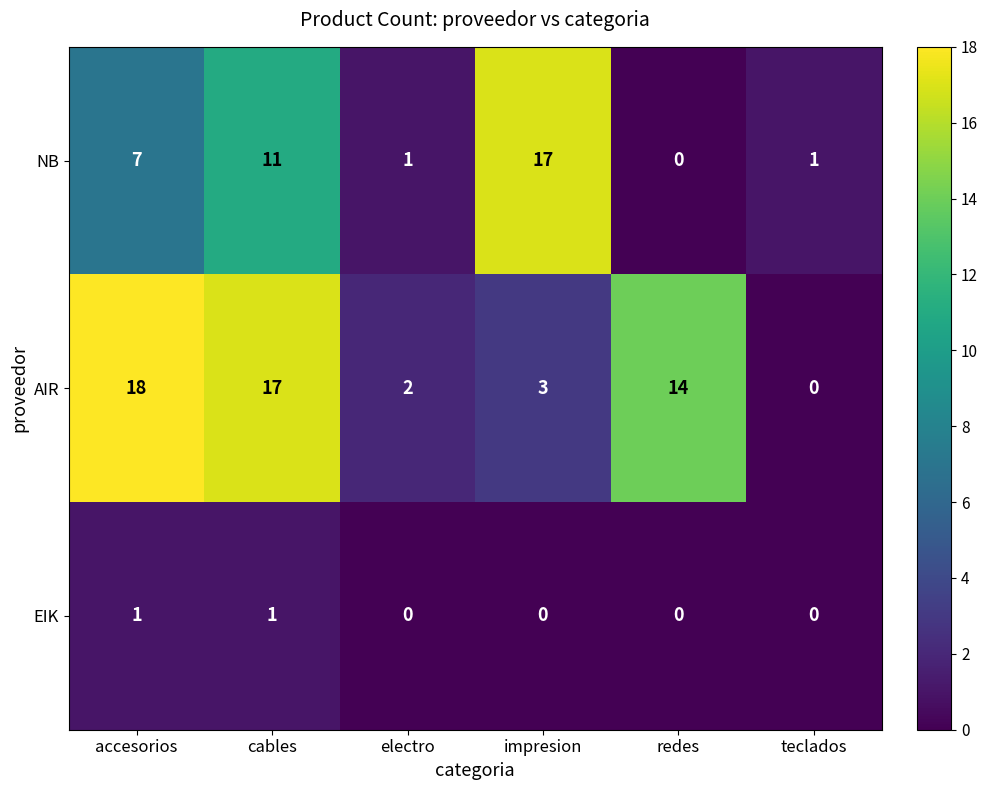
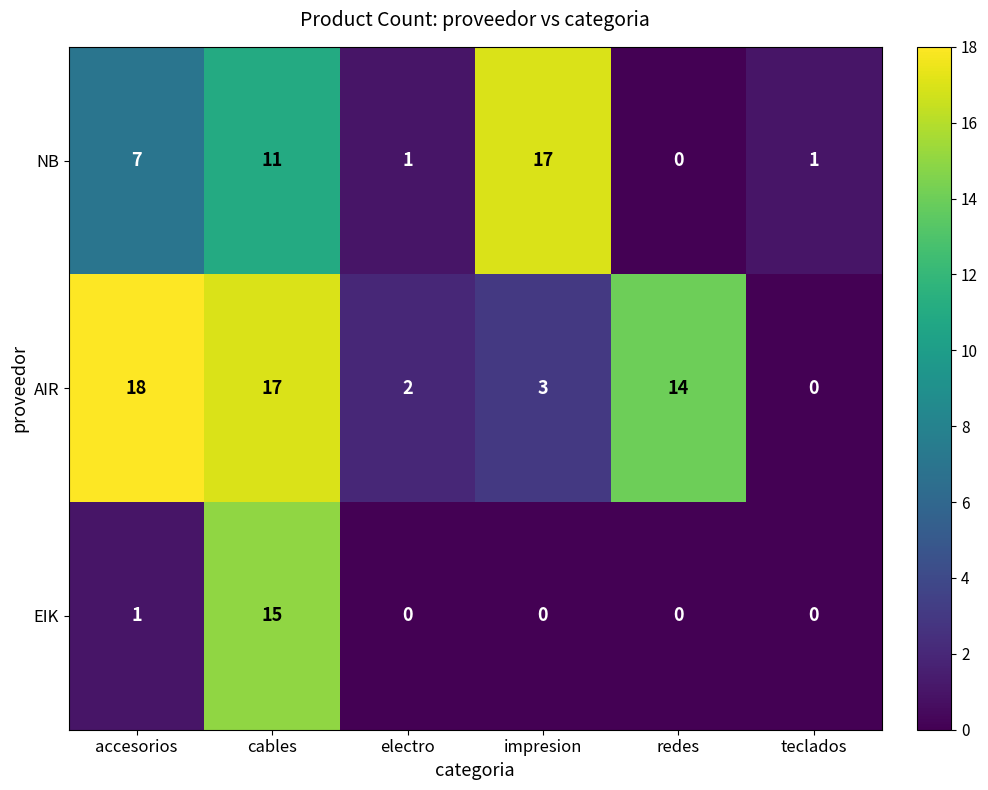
  {
    "NB": {
      "accesorios": 7,
      "cables": 11,
      "electro": 1,
      "impresion": 17,
      "redes": 0,
      "teclados": 1
    },
    "AIR": {
      "accesorios": 18,
      "cables": 17,
      "electro": 2,
      "impresion": 3,
      "redes": 14,
      "teclados": 0
    },
    "EIK": {
      "accesorios": 1,
-     "cables": 1,
+     "cables": 15,
      "electro": 0,
      "impresion": 0,
      "redes": 0,
      "teclados": 0
    }
  }
